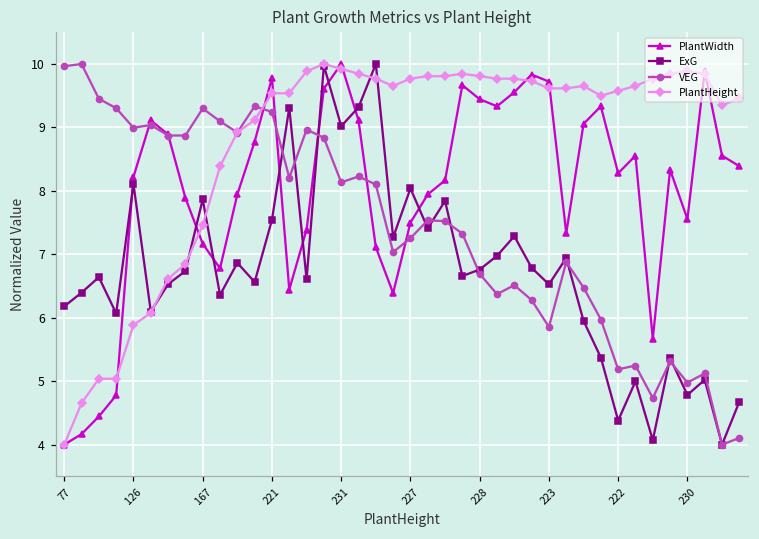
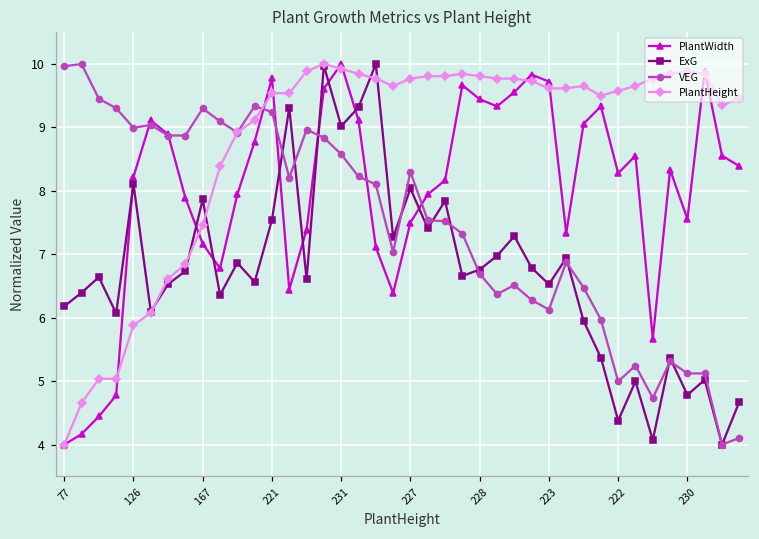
  {
    "PlantWidth": {
      "126": 8.2,
      "167": 7.2,
      "221": 9.8,
      "231": 10.0,
      "227": 7.5,
      "228": 9.4,
      "223": 9.7,
      "222": 8.3,
      "230": 7.6
    },
    "ExG": {
      "77": 6.2,
      "126": 8.1,
      "167": 7.9,
      "221": 7.5,
      "231": 9.0,
      "227": 8.0,
      "228": 6.8,
      "223": 6.5,
      "222": 4.4,
      "230": 4.8
    },
    "VEG": {
      "77": 10.0,
      "126": 9.0,
      "167": 9.3,
      "221": 9.2,
-     "231": 8.1,
-     "227": 7.3,
+     "231": 8.6,
+     "227": 8.3,
      "228": 6.7,
-     "223": 5.9,
-     "222": 5.2,
-     "230": 5.0
+     "223": 6.1,
+     "222": 5.0,
+     "230": 5.1
    },
    "PlantHeight": {
      "126": 5.9,
      "167": 7.5,
      "221": 9.5,
      "231": 9.9,
      "227": 9.8,
      "228": 9.8,
      "223": 9.6,
      "222": 9.6
    }
  }
